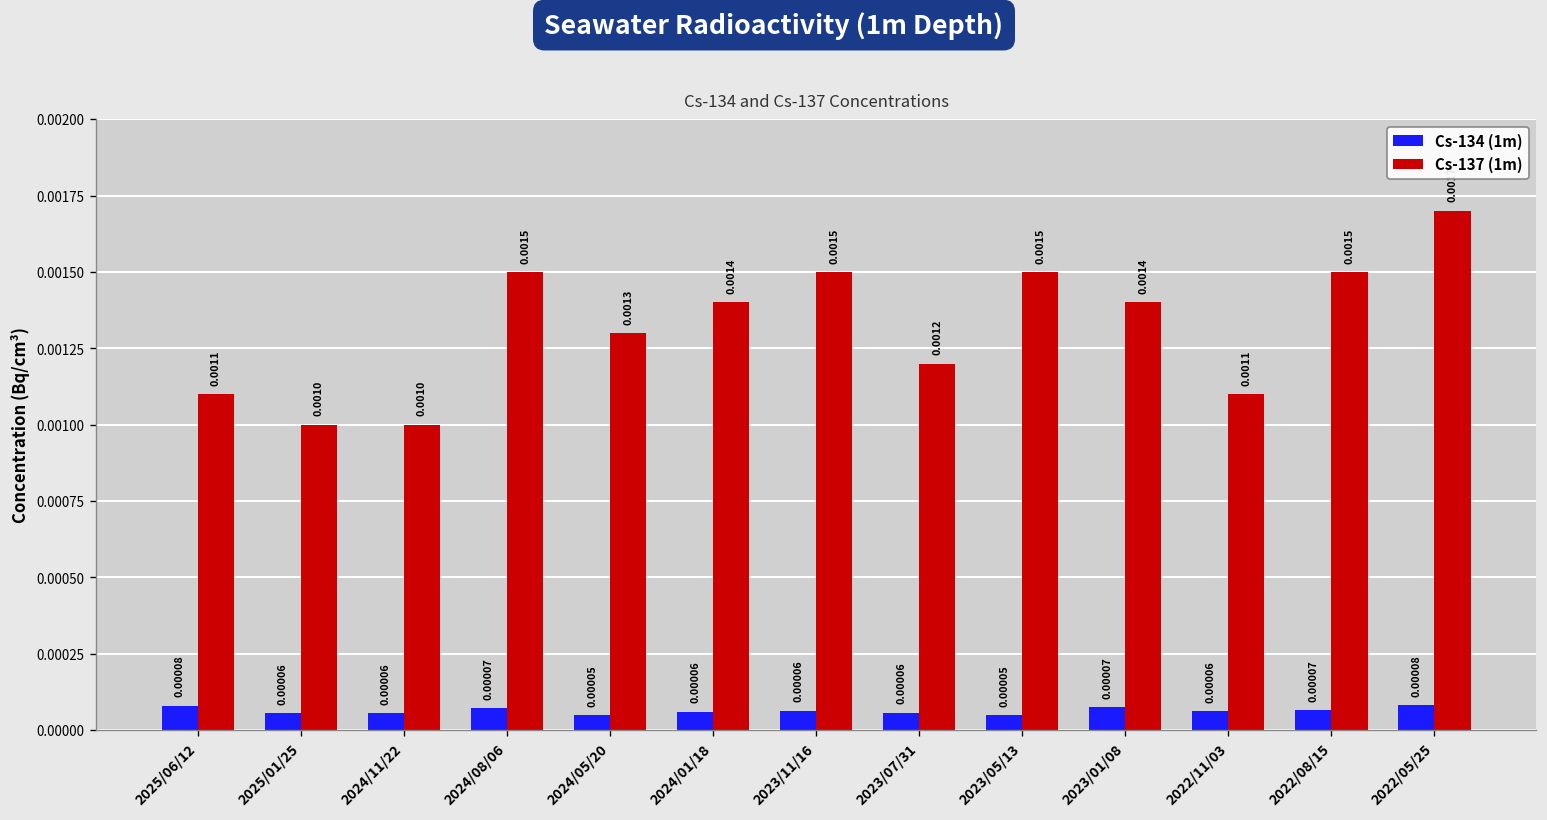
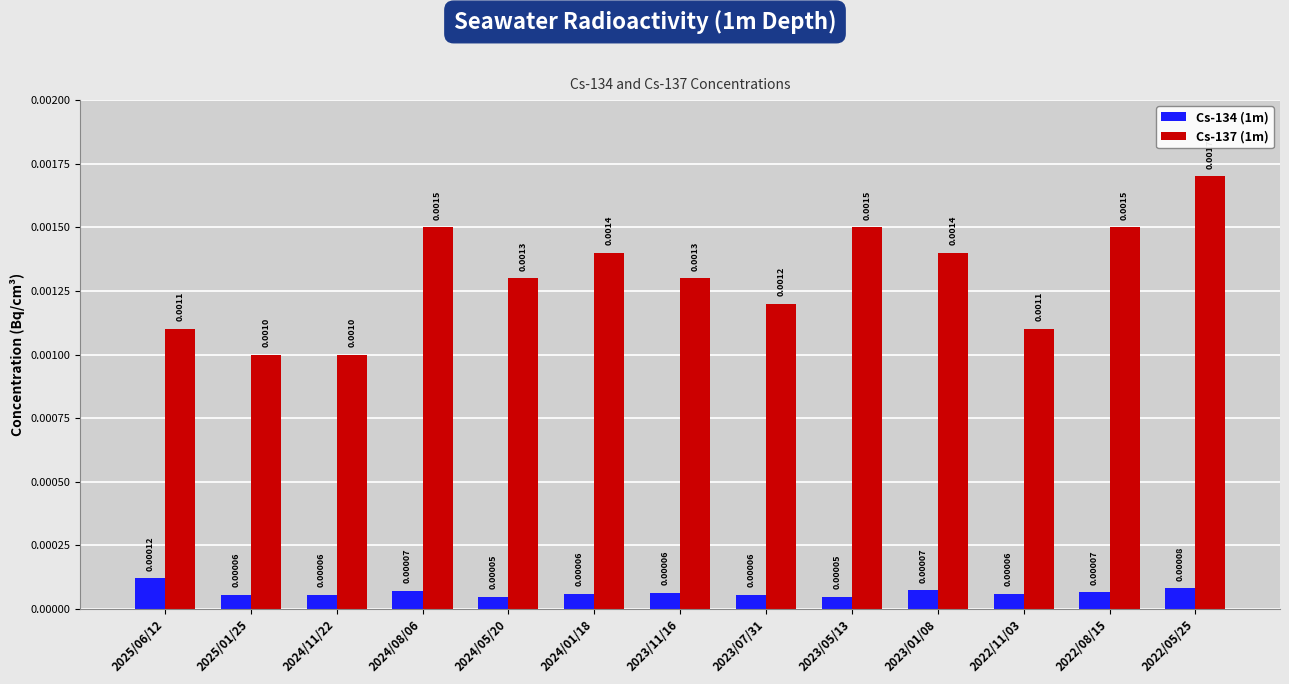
  {
    "Cs-134 (1m)": {
-     "2025/06/12": 0.00008,
+     "2025/06/12": 0.00012,
      "2025/01/25": 0.00006,
      "2024/11/22": 0.00006,
      "2024/08/06": 0.00007,
      "2024/05/20": 0.00005,
      "2024/01/18": 0.00006,
      "2023/11/16": 0.00006,
      "2023/07/31": 0.00006,
      "2023/05/13": 0.00005,
      "2023/01/08": 0.00007,
      "2022/11/03": 0.00006,
      "2022/08/15": 0.00007,
      "2022/05/25": 0.00008
    },
    "Cs-137 (1m)": {
      "2025/06/12": 0.0011,
      "2025/01/25": 0.0010,
      "2024/11/22": 0.0010,
      "2024/08/06": 0.0015,
      "2024/05/20": 0.0013,
      "2024/01/18": 0.0014,
-     "2023/11/16": 0.0015,
+     "2023/11/16": 0.0013,
      "2023/07/31": 0.0012,
      "2023/05/13": 0.0015,
      "2023/01/08": 0.0014,
      "2022/11/03": 0.0011,
      "2022/08/15": 0.0015
    }
  }
